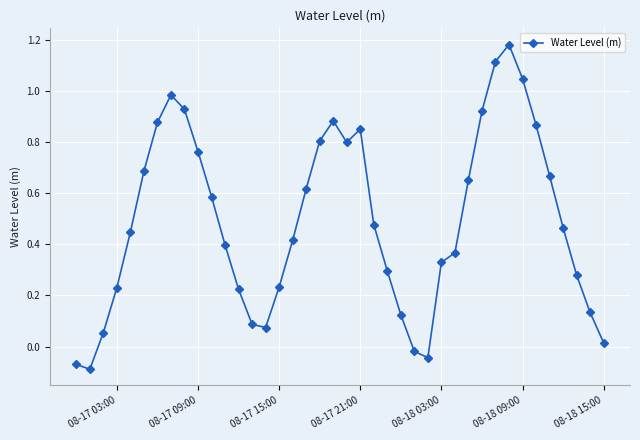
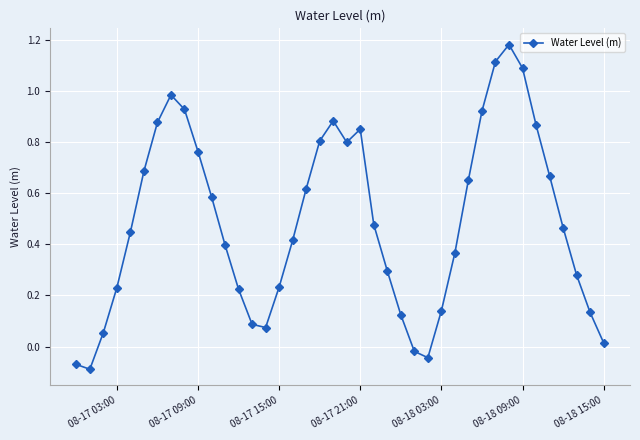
  {
    "08-17 03:00": 0.23,
    "08-17 09:00": 0.76,
    "08-17 15:00": 0.23,
    "08-17 21:00": 0.85,
-   "08-18 03:00": 0.33,
-   "08-18 09:00": 1.05,
+   "08-18 03:00": 0.14,
+   "08-18 09:00": 1.09,
    "08-18 15:00": 0.01
  }
